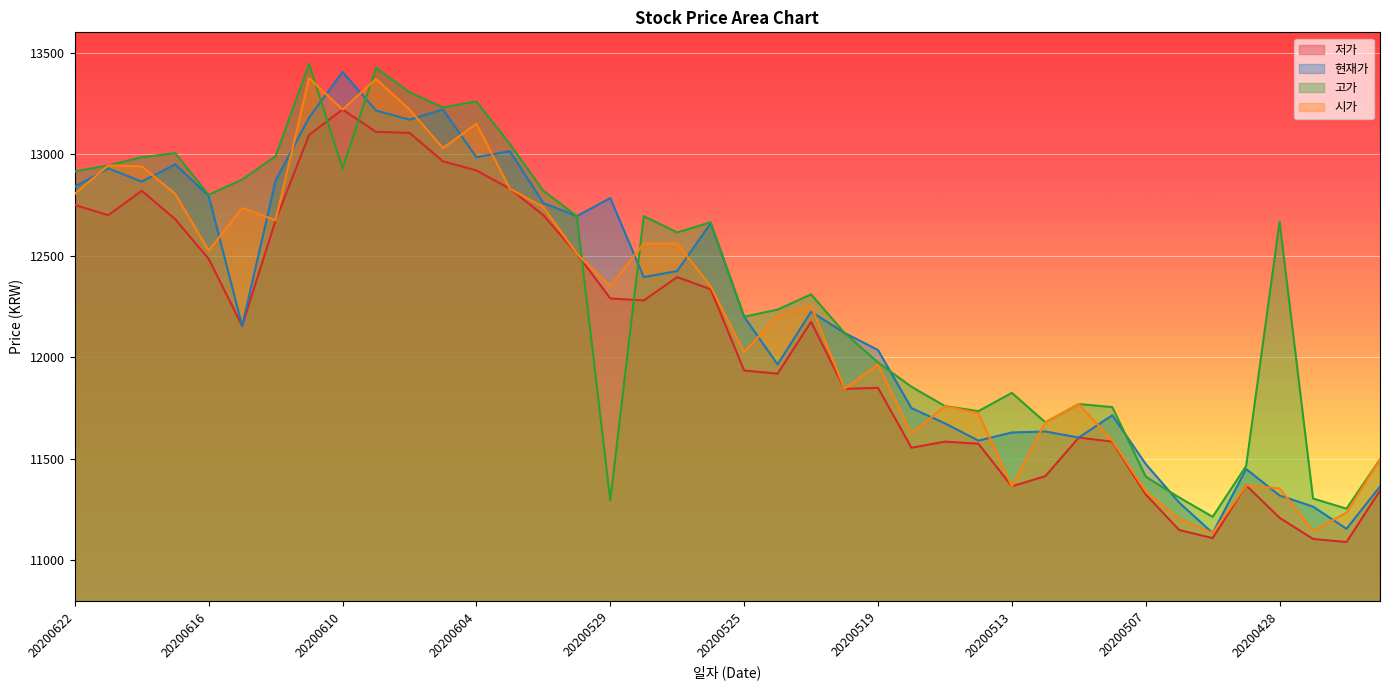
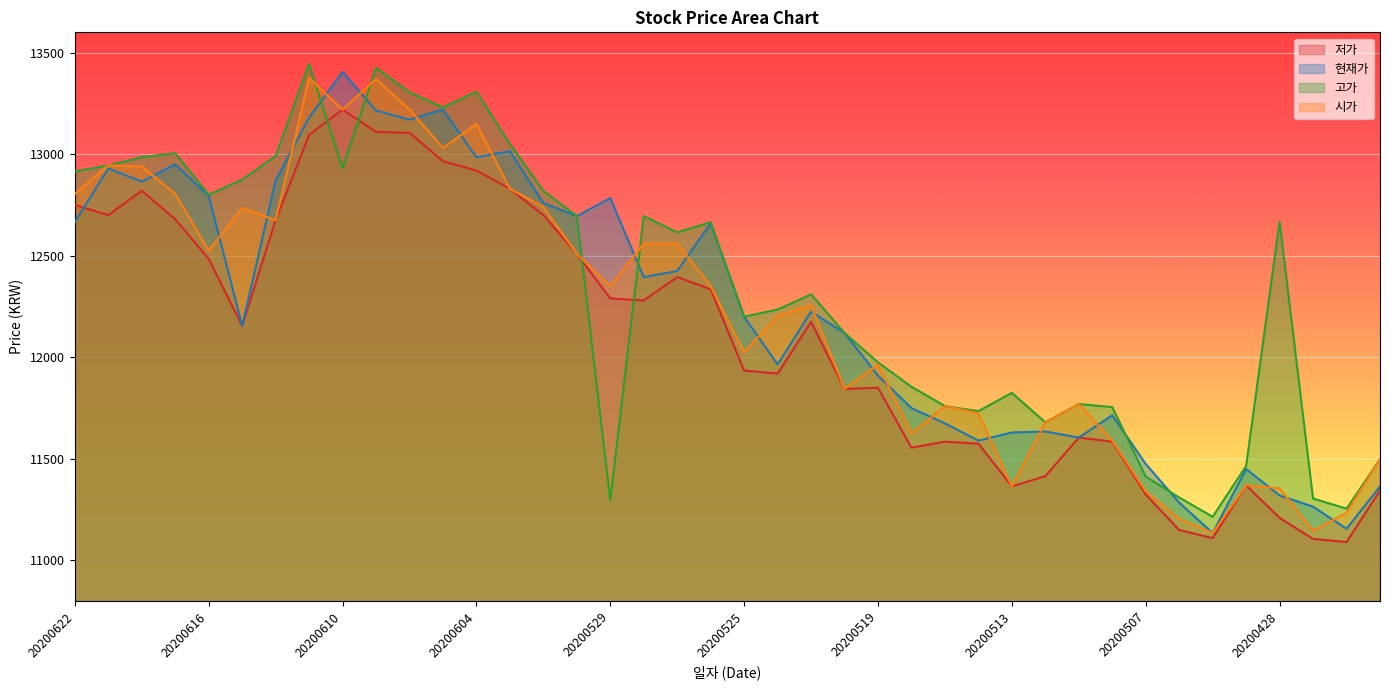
  {
    "현재가": {
-     "20200622": 12840,
+     "20200622": 12670,
      "20200610": 13410,
      "20200604": 12990,
      "20200529": 12780,
-     "20200519": 12040,
+     "20200519": 11910,
      "20200513": 11630,
      "20200507": 11480,
      "20200428": 11320
    },
    "고가": {
      "20200622": 12920,
      "20200610": 12930,
-     "20200604": 13260,
+     "20200604": 13310,
      "20200529": 11300,
      "20200513": 11830,
      "20200507": 11410,
      "20200428": 12670
    }
  }
